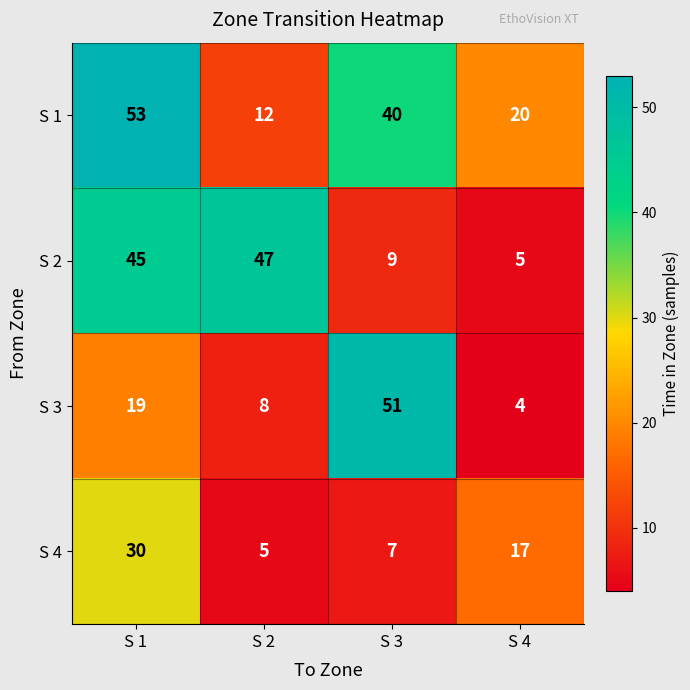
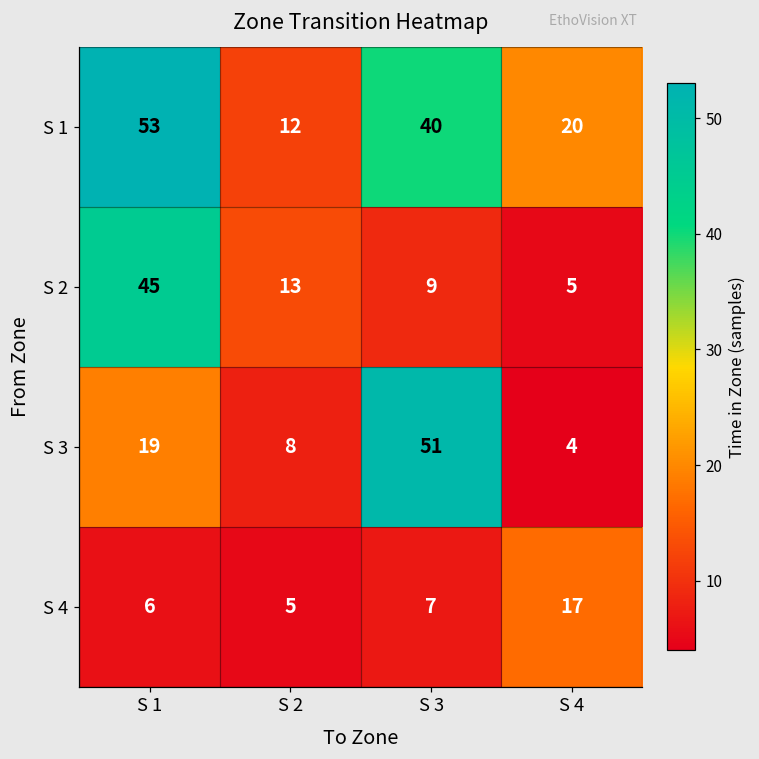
  {
    "S 1": {
      "S 1": 53,
      "S 2": 12,
      "S 3": 40,
      "S 4": 20
    },
    "S 2": {
      "S 1": 45,
-     "S 2": 47,
+     "S 2": 13,
      "S 3": 9,
      "S 4": 5
    },
    "S 3": {
      "S 1": 19,
      "S 2": 8,
      "S 3": 51,
      "S 4": 4
    },
    "S 4": {
-     "S 1": 30,
+     "S 1": 6,
      "S 2": 5,
      "S 3": 7,
      "S 4": 17
    }
  }
